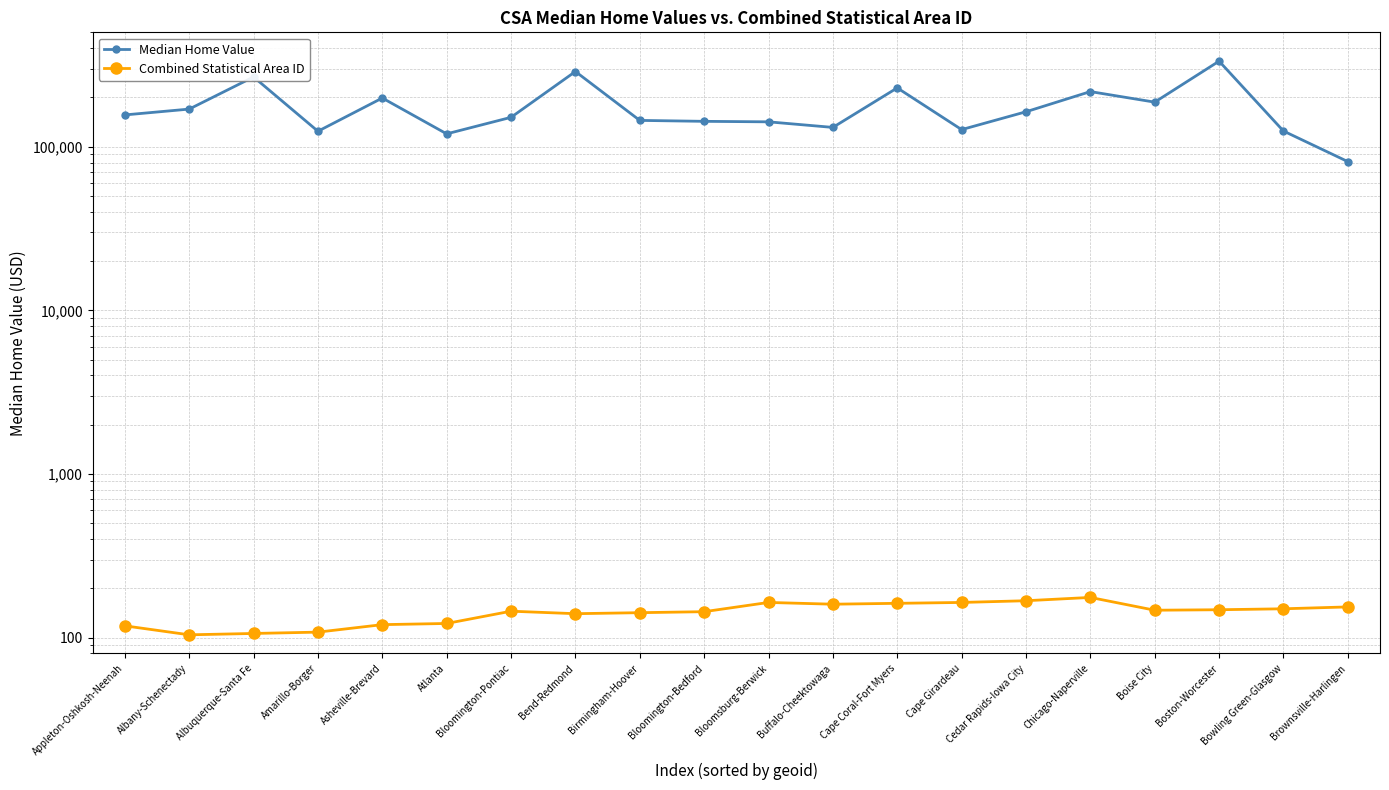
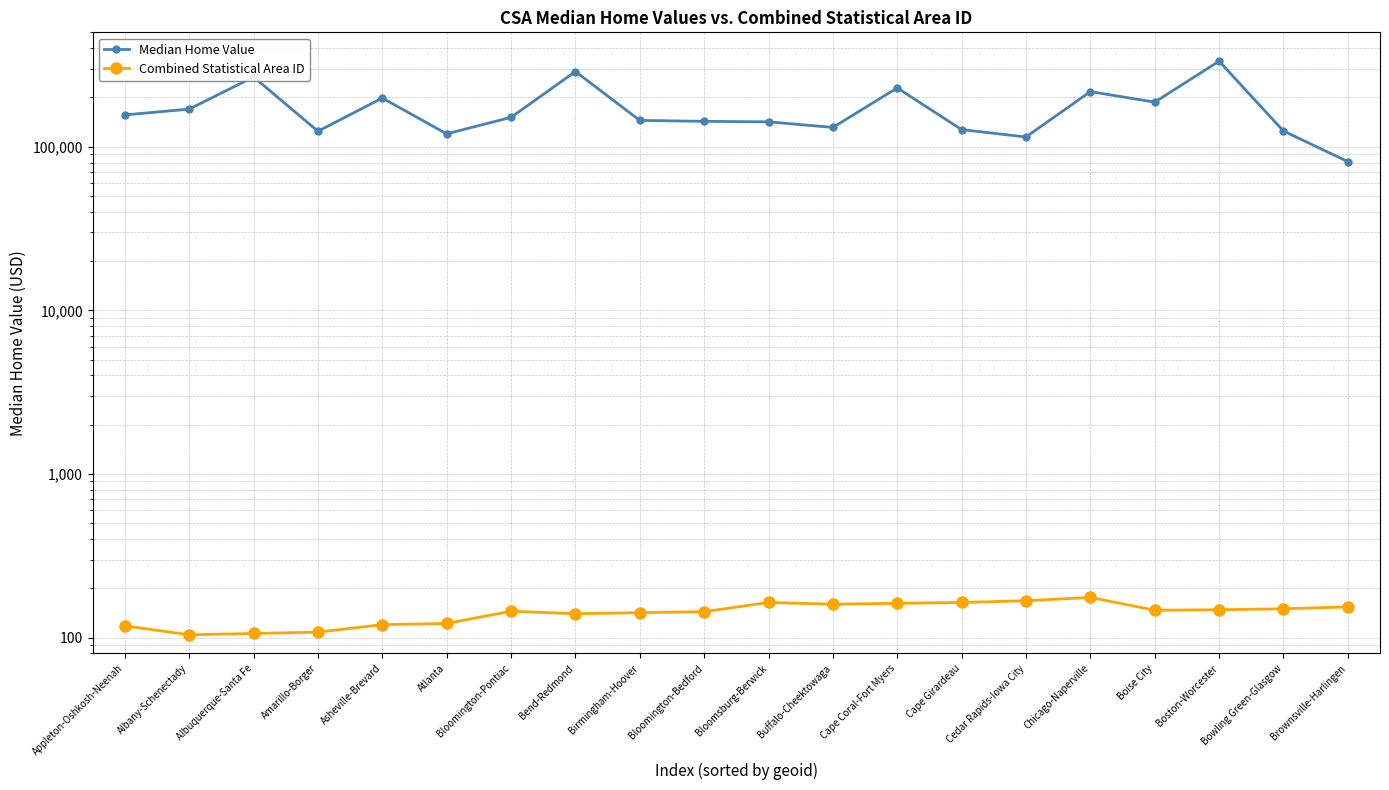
  {
    "Median Home Value": {
      "Appleton-Oshkosh-Neenah": "160,000",
      "Albany-Schenectady": "170,000",
      "Amarillo-Borger": "120,000",
      "Asheville-Brevard": "200,000",
      "Atlanta": "120,000",
      "Bloomington-Pontiac": "150,000",
      "Bend-Redmond": "290,000",
      "Birmingham-Hoover": "140,000",
      "Bloomington-Bedford": "140,000",
      "Bloomsburg-Berwick": "140,000",
      "Buffalo-Cheektowaga": "130,000",
      "Cape Coral-Fort Myers": "230,000",
      "Cape Girardeau": "130,000",
-     "Cedar Rapids-Iowa City": "160,000",
+     "Cedar Rapids-Iowa City": "110,000",
      "Chicago-Naperville": "220,000",
      "Boise City": "190,000",
      "Boston-Worcester": "330,000",
      "Bowling Green-Glasgow": "120,000",
      "Brownsville-Harlingen": "80,000"
    },
    "Combined Statistical Area ID": {
      "Appleton-Oshkosh-Neenah": "120",
      "Albany-Schenectady": "100",
      "Albuquerque-Santa Fe": "110",
      "Amarillo-Borger": "110",
      "Asheville-Brevard": "120",
      "Atlanta": "120",
      "Bloomington-Pontiac": "150",
      "Bend-Redmond": "140",
      "Birmingham-Hoover": "140",
      "Bloomington-Bedford": "140",
      "Bloomsburg-Berwick": "160",
      "Buffalo-Cheektowaga": "160",
      "Cape Coral-Fort Myers": "160",
      "Cape Girardeau": "160",
      "Cedar Rapids-Iowa City": "170",
      "Chicago-Naperville": "180",
      "Boise City": "150",
      "Boston-Worcester": "150",
      "Bowling Green-Glasgow": "150",
      "Brownsville-Harlingen": "150"
    }
  }
